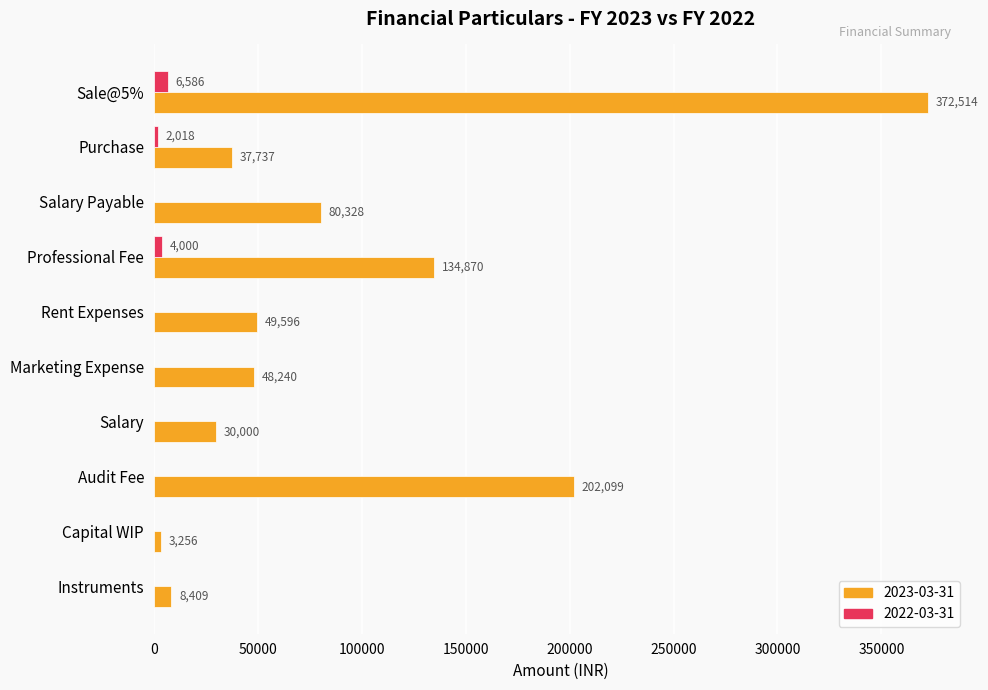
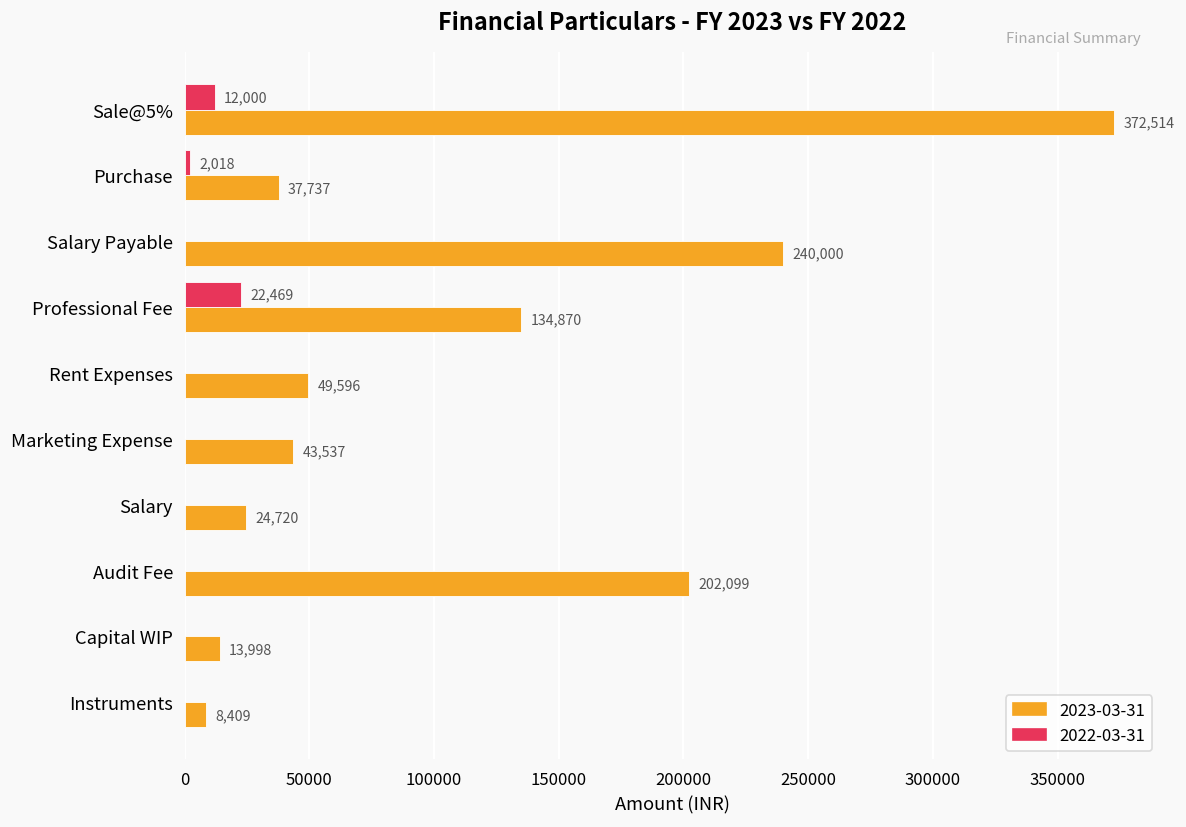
  {
    "2023-03-31": {
      "Sale@5%": "372,514",
      "Purchase": "37,737",
-     "Salary Payable": "80,328",
+     "Salary Payable": "240,000",
      "Professional Fee": "134,870",
      "Rent Expenses": "49,596",
-     "Marketing Expense": "48,240",
-     "Salary": "30,000",
+     "Marketing Expense": "43,537",
+     "Salary": "24,720",
      "Audit Fee": "202,099",
-     "Capital WIP": "3,256",
+     "Capital WIP": "13,998",
      "Instruments": "8,409"
    },
    "2022-03-31": {
-     "Sale@5%": "6,586",
+     "Sale@5%": "12,000",
      "Purchase": "2,018",
-     "Professional Fee": "4,000"
+     "Professional Fee": "22,469"
    }
  }
